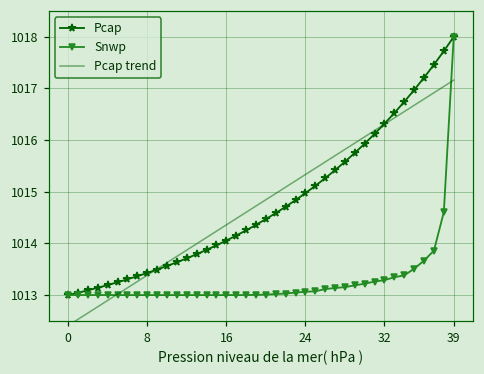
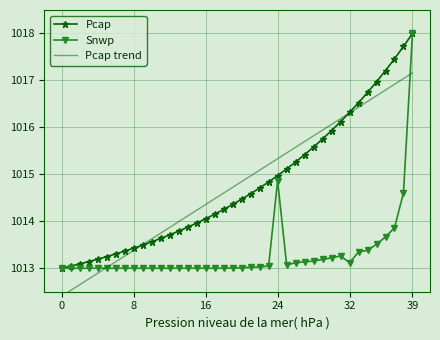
  {
    "Snwp": {
      "8": 1013.0,
      "16": 1013.0,
-     "24": 1013.1,
-     "32": 1013.3
+     "24": 1014.9,
+     "32": 1013.1
    }
  }
